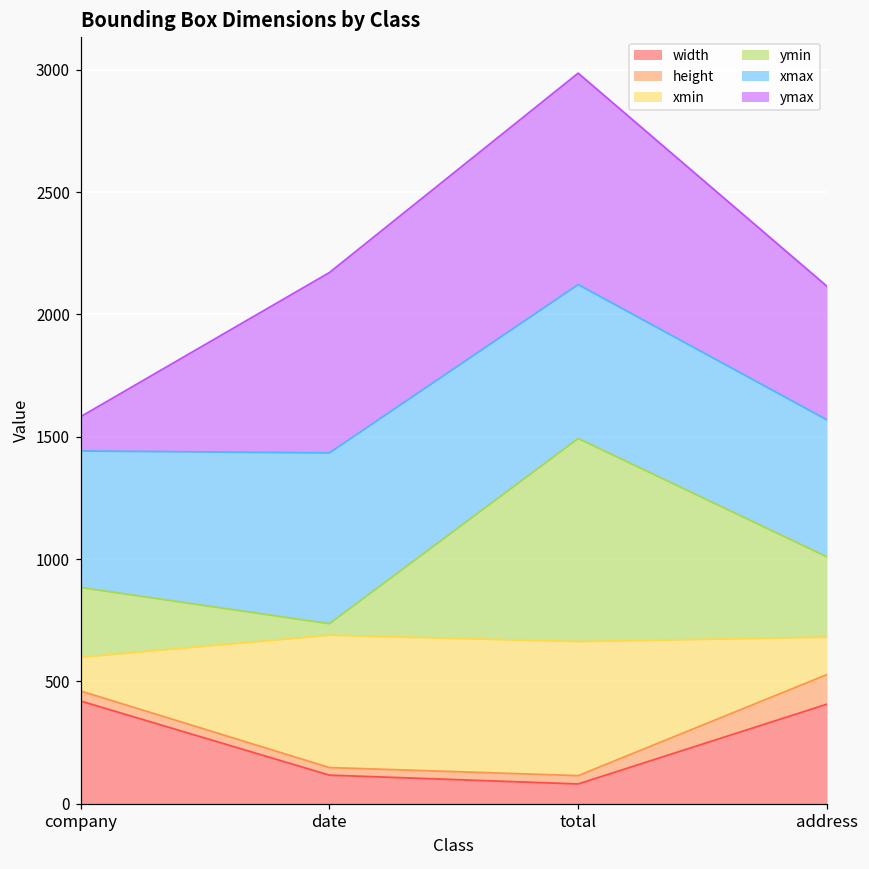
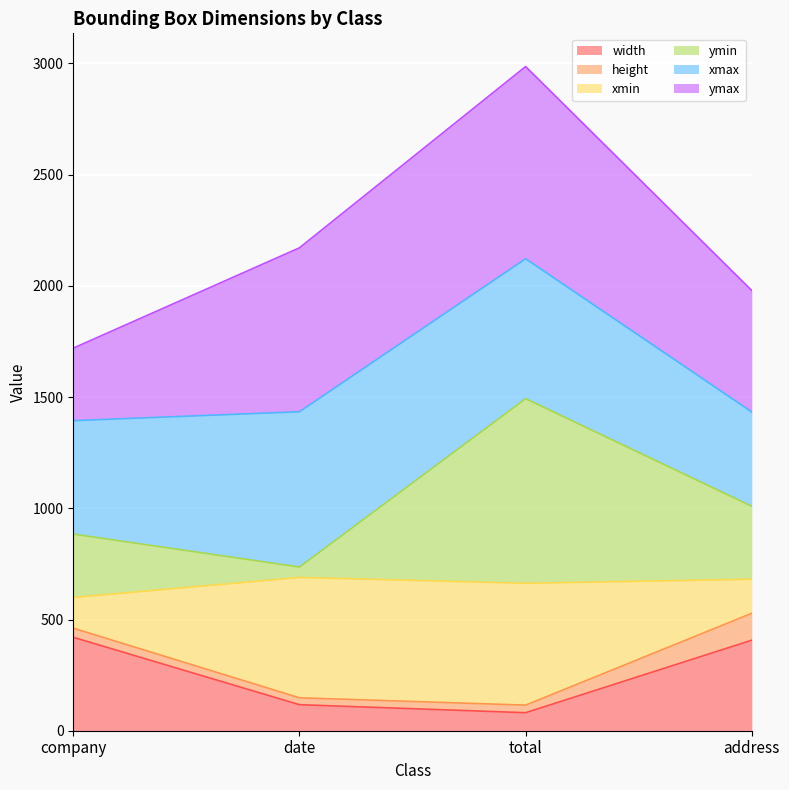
  {
    "ymin": {
      "company": 290,
      "date": 50,
      "total": 830,
      "address": 330
    },
    "xmax": {
-     "company": 560,
+     "company": 510,
      "date": 700,
      "total": 630,
-     "address": 560
+     "address": 420
    },
    "ymax": {
-     "company": 140,
+     "company": 330,
      "date": 740,
      "total": 860,
      "address": 550
    }
  }
